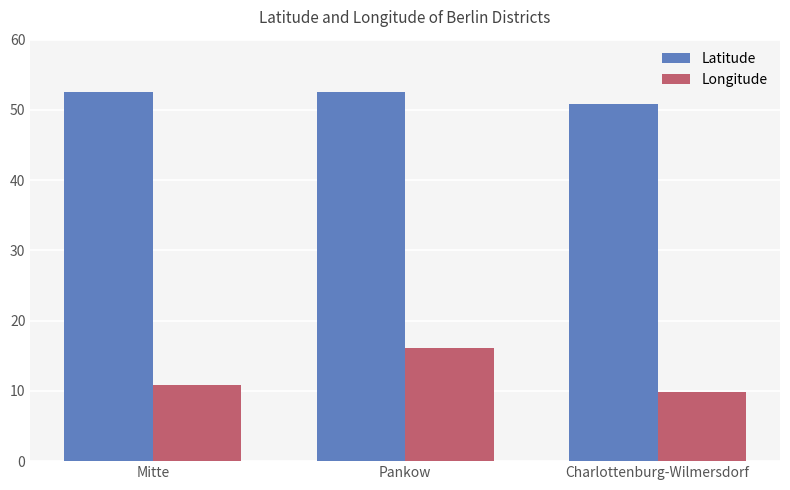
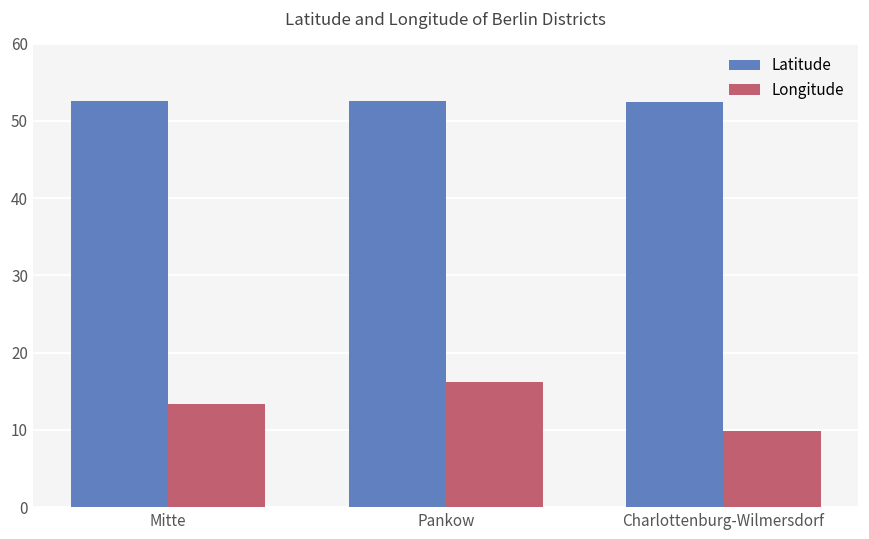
  {
    "Latitude": {
      "Mitte": 53,
      "Pankow": 53,
-     "Charlottenburg-Wilmersdorf": 51
+     "Charlottenburg-Wilmersdorf": 53
    },
    "Longitude": {
-     "Mitte": 11,
+     "Mitte": 13,
      "Pankow": 16,
      "Charlottenburg-Wilmersdorf": 10
    }
  }
